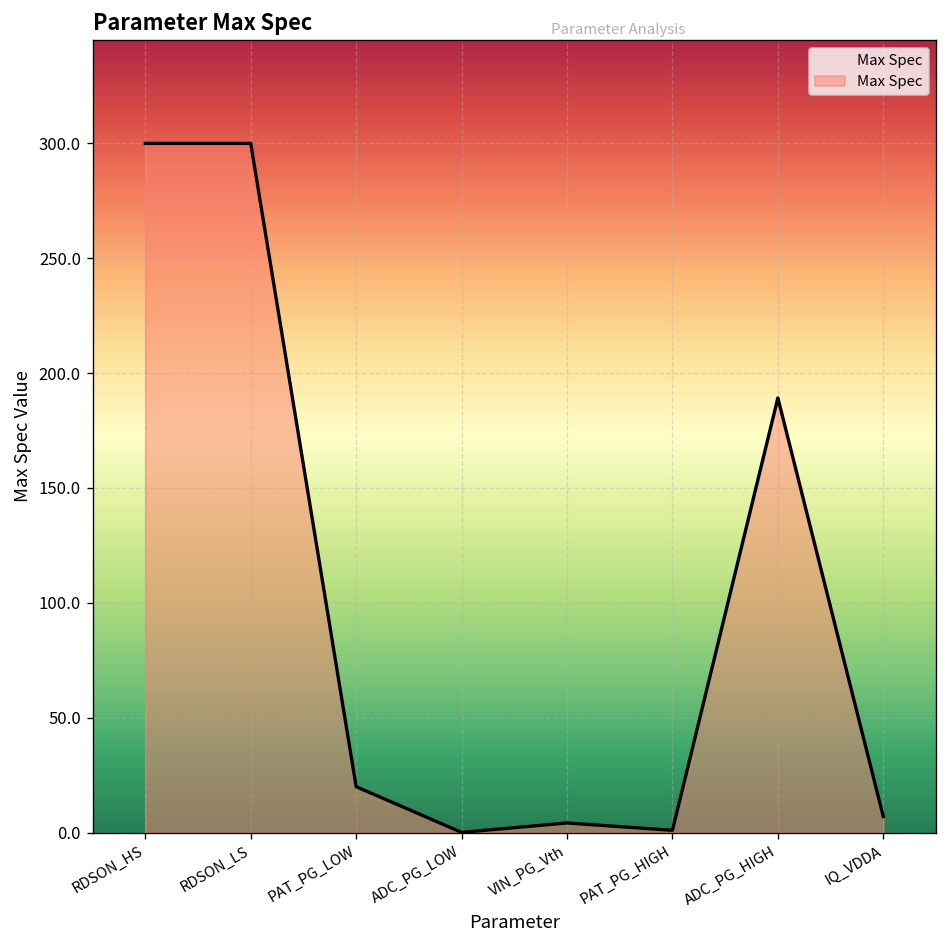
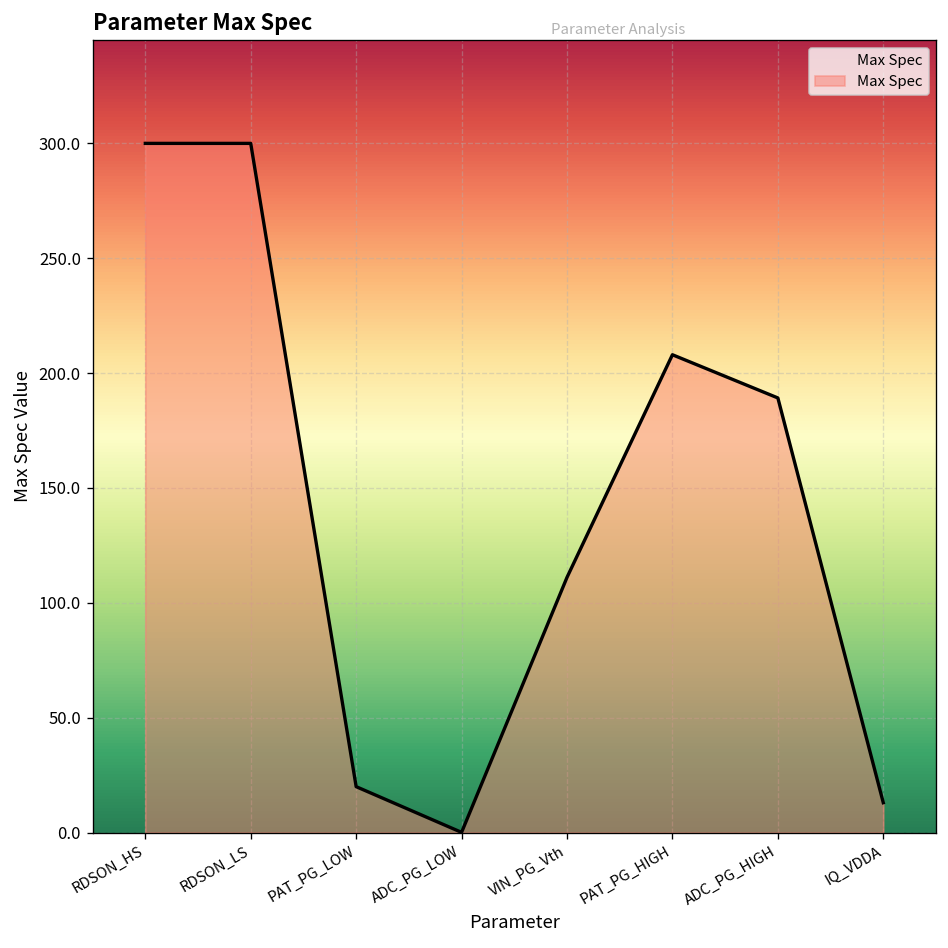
  {
    "RDSON_HS": 300,
    "RDSON_LS": 300,
    "PAT_PG_LOW": 20,
    "ADC_PG_LOW": 0,
-   "VIN_PG_Vth": 4,
-   "PAT_PG_HIGH": 1,
+   "VIN_PG_Vth": 111,
+   "PAT_PG_HIGH": 208,
    "ADC_PG_HIGH": 189,
-   "IQ_VDDA": 7
+   "IQ_VDDA": 13
  }
